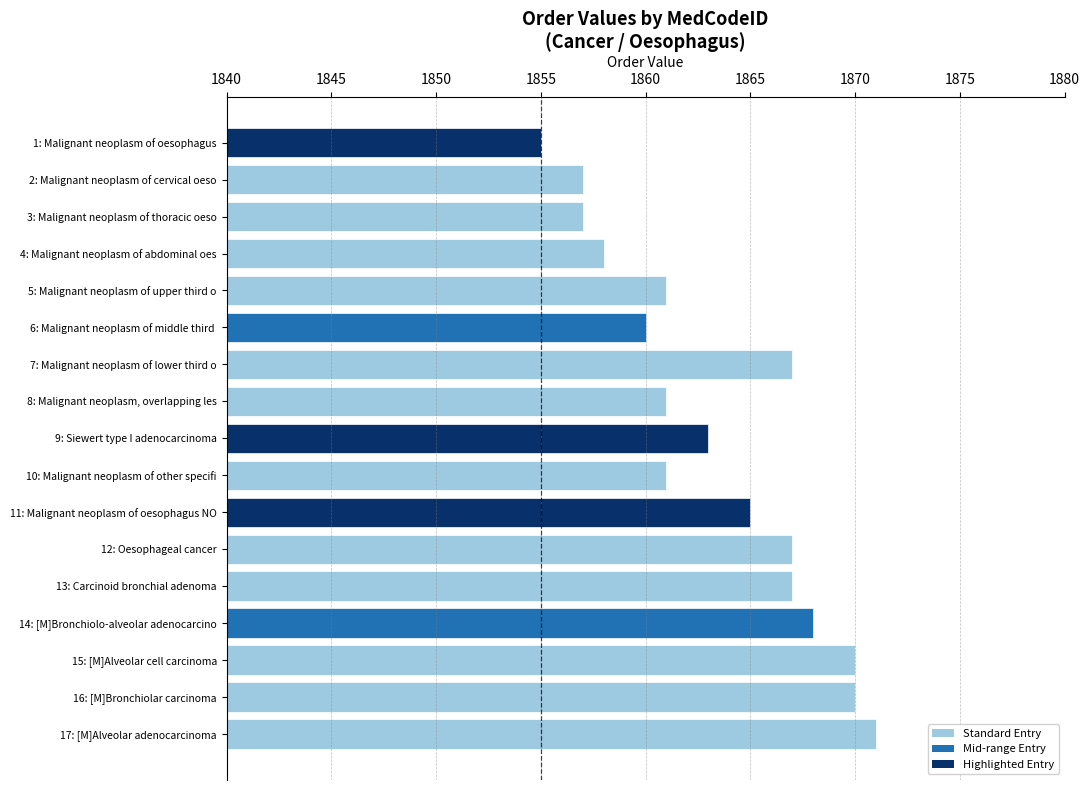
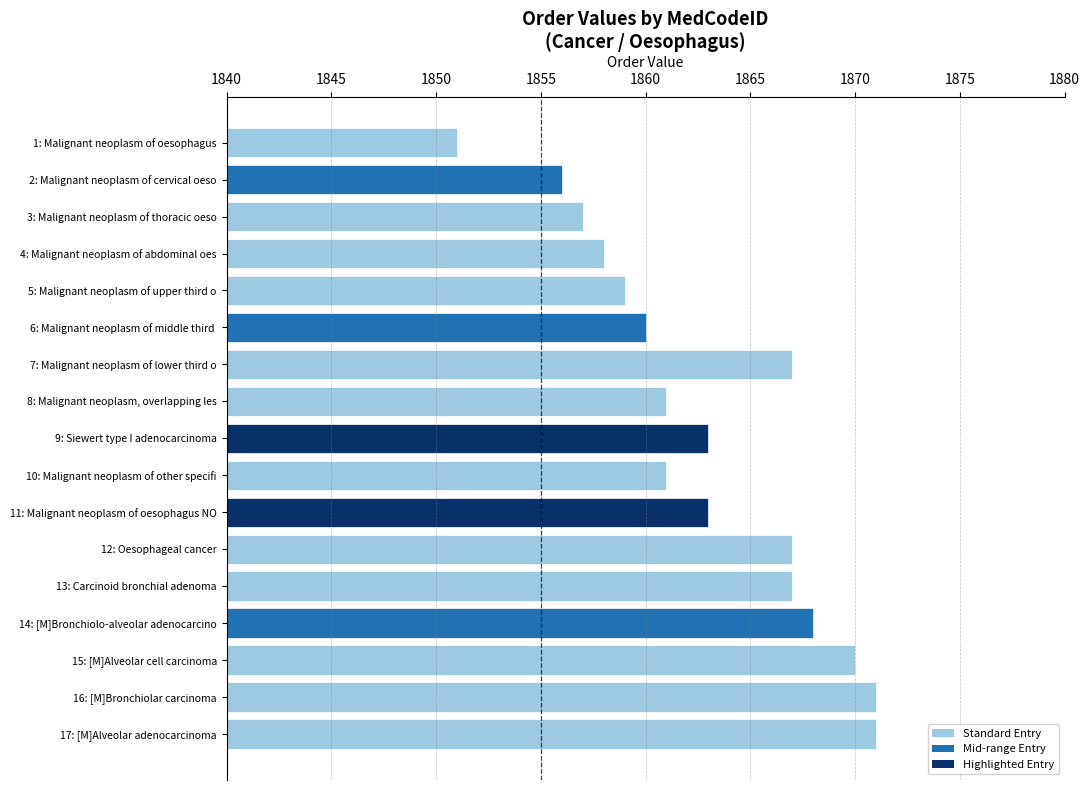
  {
-   "1: Malignant neoplasm of oesophagus": 1855,
-   "2: Malignant neoplasm of cervical oeso": 1857,
+   "1: Malignant neoplasm of oesophagus": 1851,
+   "2: Malignant neoplasm of cervical oeso": 1856,
    "3: Malignant neoplasm of thoracic oeso": 1857,
    "4: Malignant neoplasm of abdominal oes": 1858,
-   "5: Malignant neoplasm of upper third o": 1861,
+   "5: Malignant neoplasm of upper third o": 1859,
    "6: Malignant neoplasm of middle third": 1860,
    "7: Malignant neoplasm of lower third o": 1867,
    "8: Malignant neoplasm, overlapping les": 1861,
    "9: Siewert type I adenocarcinoma": 1863,
    "10: Malignant neoplasm of other specifi": 1861,
-   "11: Malignant neoplasm of oesophagus NO": 1865,
+   "11: Malignant neoplasm of oesophagus NO": 1863,
    "12: Oesophageal cancer": 1867,
    "13: Carcinoid bronchial adenoma": 1867,
    "14: [M]Bronchiolo-alveolar adenocarcino": 1868,
    "15: [M]Alveolar cell carcinoma": 1870,
-   "16: [M]Bronchiolar carcinoma": 1870,
+   "16: [M]Bronchiolar carcinoma": 1871,
    "17: [M]Alveolar adenocarcinoma": 1871
  }
